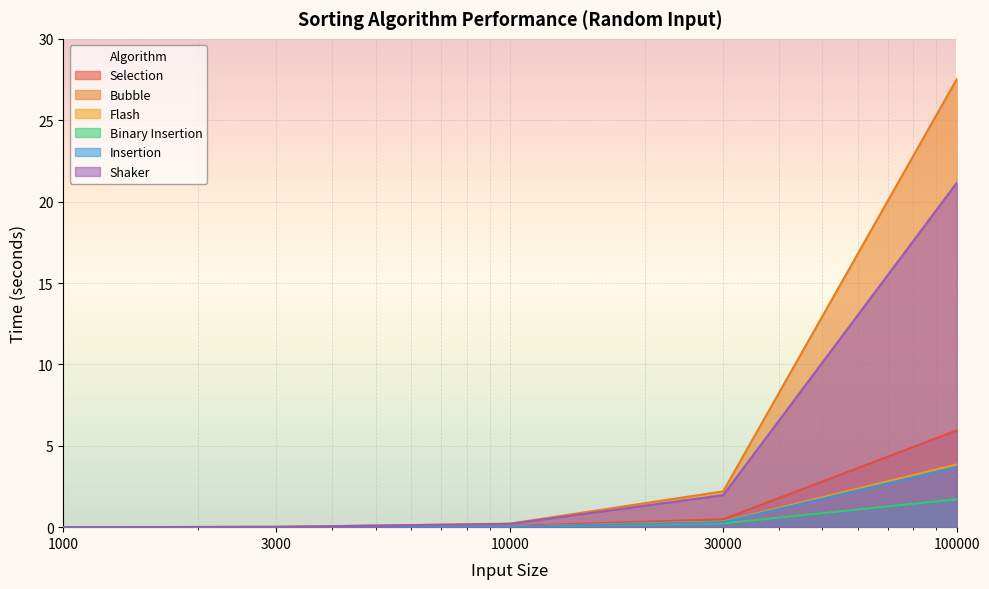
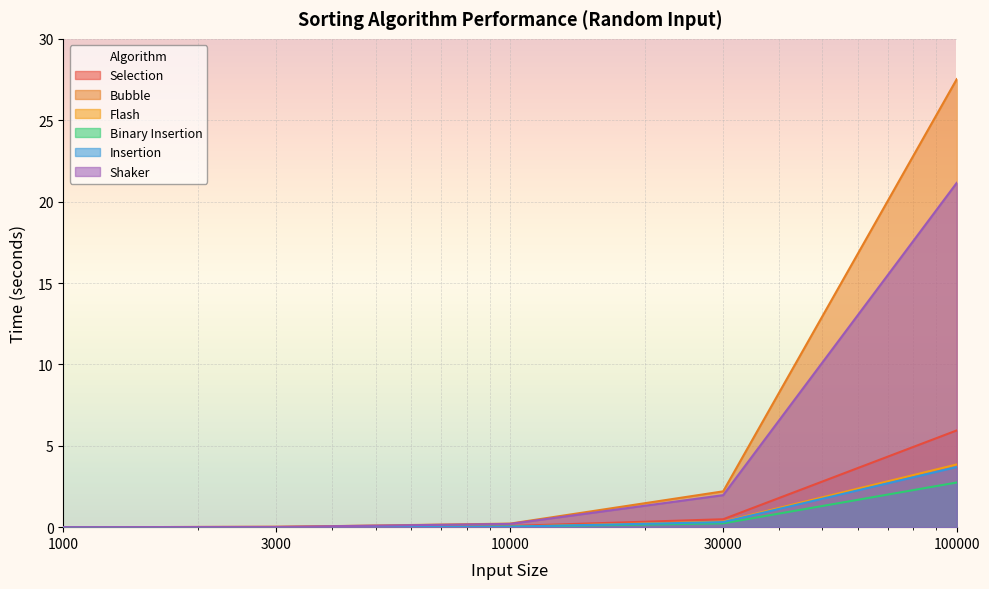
  {
    "Binary Insertion": {
-     "100000": 1.7
+     "100000": 2.7
    },
    "Insertion": {
      "100000": 3.7
    },
    "Shaker": {
      "30000": 2.0,
      "100000": 21.2
    }
  }
